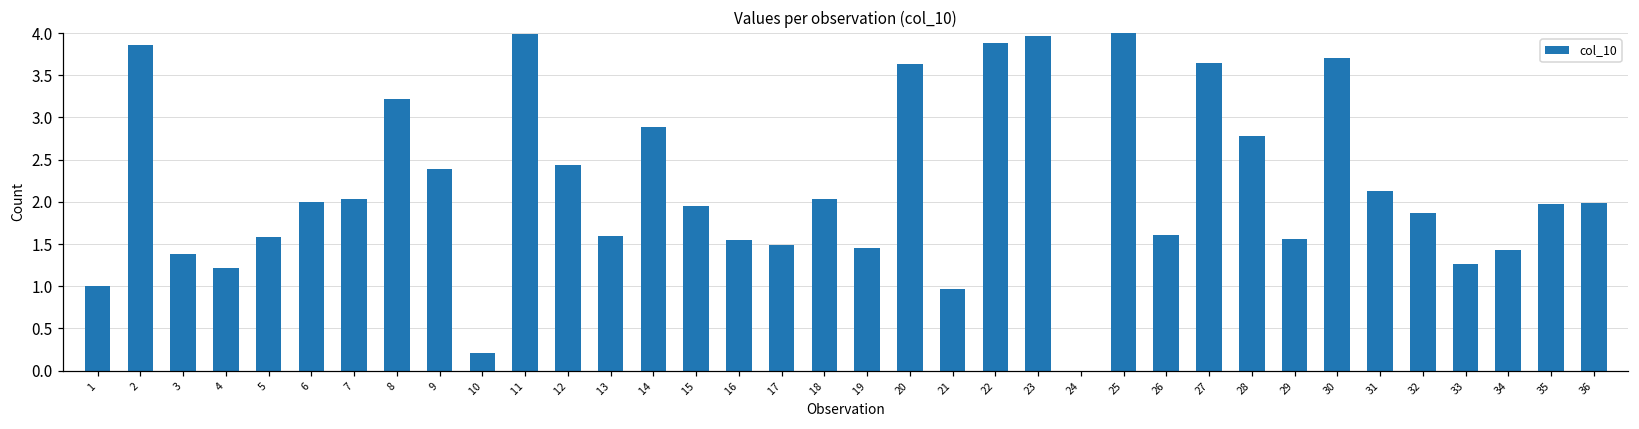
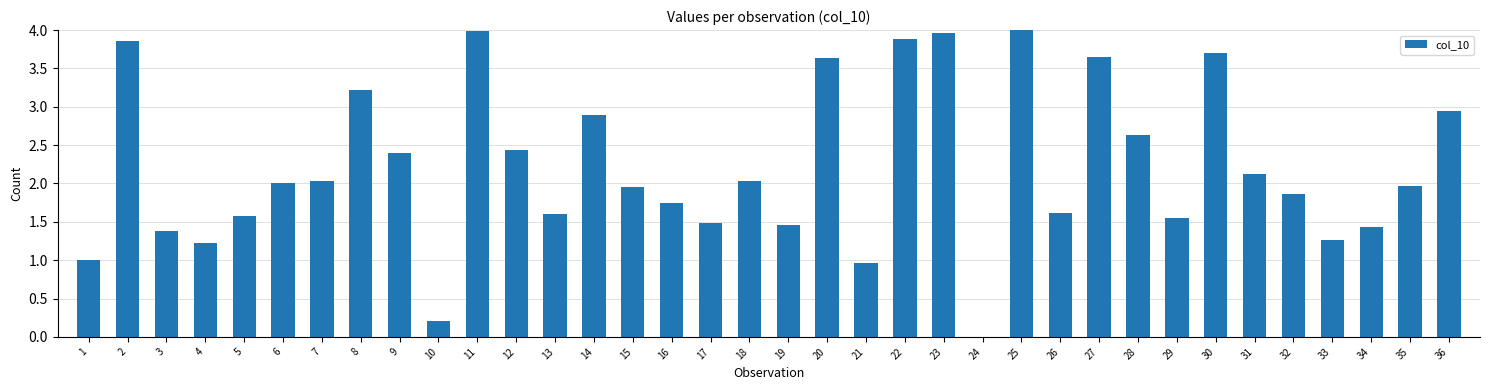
  {
    "1": 1.0,
    "2": 3.9,
    "3": 1.4,
    "4": 1.2,
    "5": 1.6,
    "6": 2.0,
    "7": 2.0,
    "8": 3.2,
    "9": 2.4,
    "10": 0.2,
    "11": 4.0,
    "12": 2.4,
    "13": 1.6,
    "14": 2.9,
    "15": 2.0,
-   "16": 1.5,
+   "16": 1.7,
    "17": 1.5,
    "18": 2.0,
    "19": 1.5,
    "20": 3.6,
    "21": 1.0,
    "22": 3.9,
    "23": 4.0,
    "24": 0.0,
    "25": 4.0,
    "26": 1.6,
    "27": 3.6,
-   "28": 2.8,
+   "28": 2.6,
    "29": 1.6,
    "30": 3.7,
    "31": 2.1,
    "32": 1.9,
    "33": 1.3,
    "34": 1.4,
    "35": 2.0,
-   "36": 2.0
+   "36": 2.9
  }
